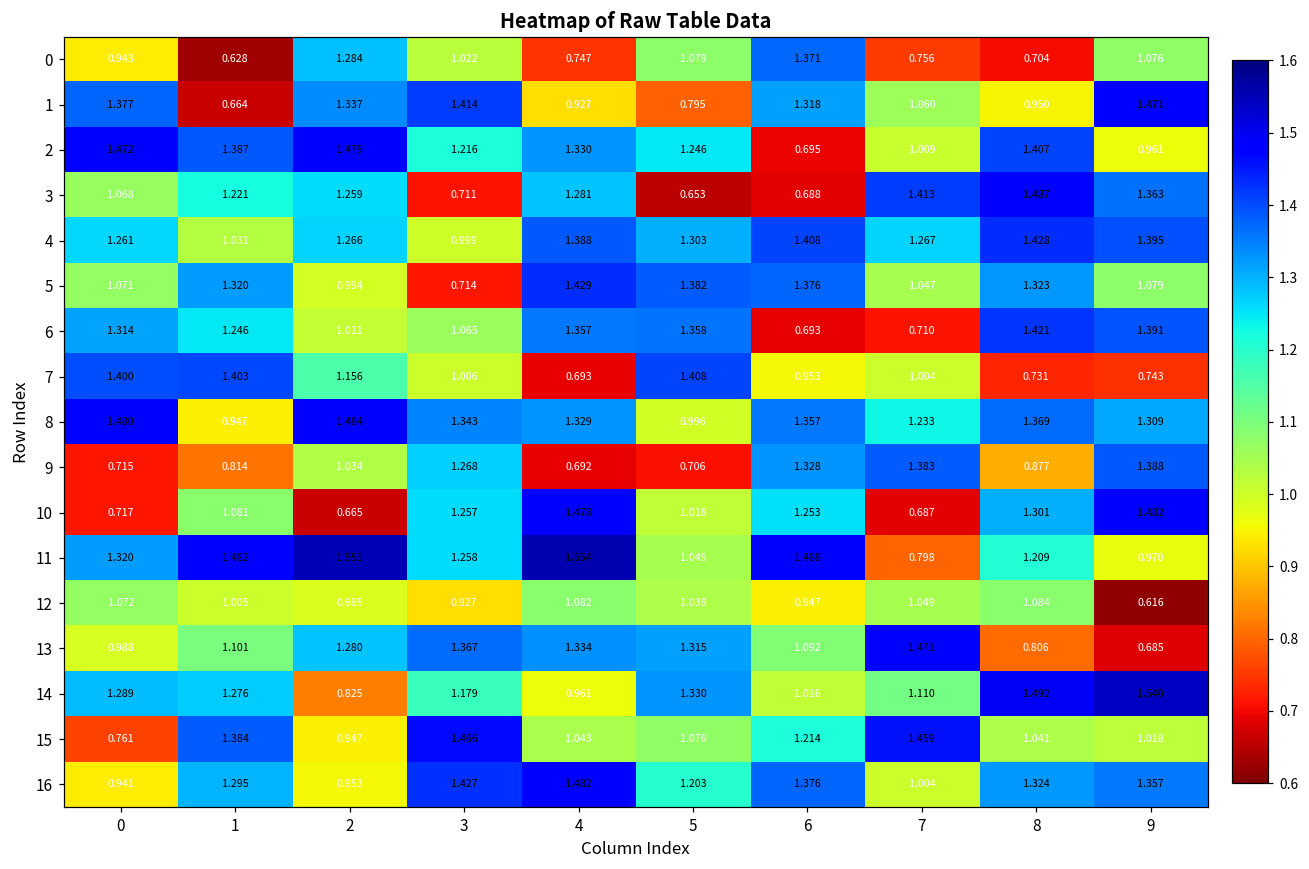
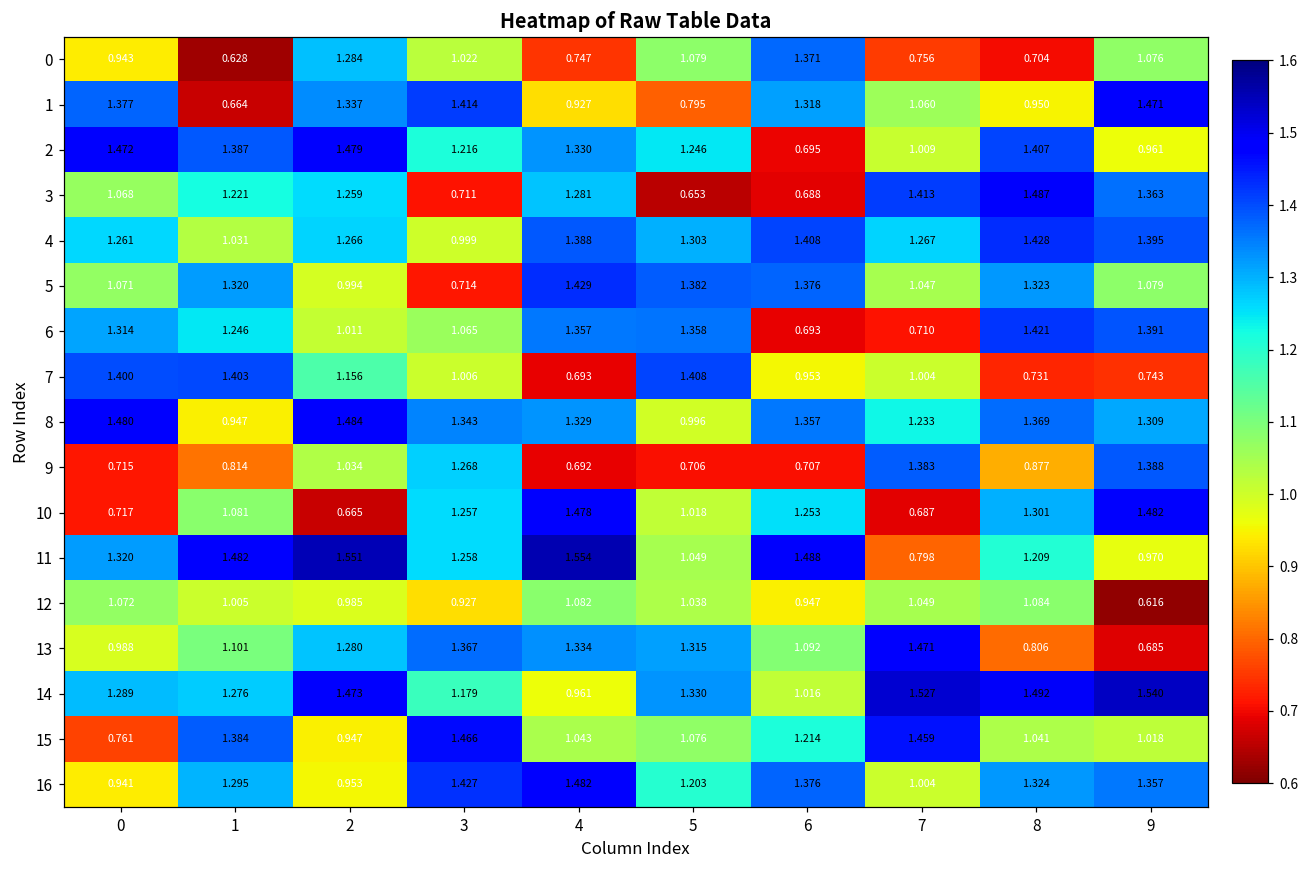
  {
    "0": {
      "0": 0.943,
      "1": 0.628,
      "2": 1.284,
      "3": 1.022,
      "4": 0.747,
      "5": 1.079,
      "6": 1.371,
      "7": 0.756,
      "8": 0.704,
      "9": 1.076
    },
    "1": {
      "0": 1.377,
      "1": 0.664,
      "2": 1.337,
      "3": 1.414,
      "4": 0.927,
      "5": 0.795,
      "6": 1.318,
      "7": 1.060,
      "8": 0.950,
      "9": 1.471
    },
    "2": {
      "0": 1.472,
      "1": 1.387,
      "2": 1.479,
      "3": 1.216,
      "4": 1.330,
      "5": 1.246,
      "6": 0.695,
      "7": 1.009,
      "8": 1.407,
      "9": 0.961
    },
    "3": {
      "0": 1.068,
      "1": 1.221,
      "2": 1.259,
      "3": 0.711,
      "4": 1.281,
      "5": 0.653,
      "6": 0.688,
      "7": 1.413,
      "8": 1.487,
      "9": 1.363
    },
    "4": {
      "0": 1.261,
      "1": 1.031,
      "2": 1.266,
      "3": 0.999,
      "4": 1.388,
      "5": 1.303,
      "6": 1.408,
      "7": 1.267,
      "8": 1.428,
      "9": 1.395
    },
    "5": {
      "0": 1.071,
      "1": 1.320,
      "2": 0.994,
      "3": 0.714,
      "4": 1.429,
      "5": 1.382,
      "6": 1.376,
      "7": 1.047,
      "8": 1.323,
      "9": 1.079
    },
    "6": {
      "0": 1.314,
      "1": 1.246,
      "2": 1.011,
      "3": 1.065,
      "4": 1.357,
      "5": 1.358,
      "6": 0.693,
      "7": 0.710,
      "8": 1.421,
      "9": 1.391
    },
    "7": {
      "0": 1.400,
      "1": 1.403,
      "2": 1.156,
      "3": 1.006,
      "4": 0.693,
      "5": 1.408,
      "6": 0.953,
      "7": 1.004,
      "8": 0.731,
      "9": 0.743
    },
    "8": {
      "0": 1.480,
      "1": 0.947,
      "2": 1.484,
      "3": 1.343,
      "4": 1.329,
      "5": 0.996,
      "6": 1.357,
      "7": 1.233,
      "8": 1.369,
      "9": 1.309
    },
    "9": {
      "0": 0.715,
      "1": 0.814,
      "2": 1.034,
      "3": 1.268,
      "4": 0.692,
      "5": 0.706,
-     "6": 1.328,
+     "6": 0.707,
      "7": 1.383,
      "8": 0.877,
      "9": 1.388
    },
    "10": {
      "0": 0.717,
      "1": 1.081,
      "2": 0.665,
      "3": 1.257,
      "4": 1.478,
      "5": 1.018,
      "6": 1.253,
      "7": 0.687,
      "8": 1.301,
      "9": 1.482
    },
    "11": {
      "0": 1.320,
      "1": 1.482,
      "2": 1.551,
      "3": 1.258,
      "4": 1.554,
      "5": 1.049,
      "6": 1.488,
      "7": 0.798,
      "8": 1.209,
      "9": 0.970
    },
    "12": {
      "0": 1.072,
      "1": 1.005,
      "2": 0.985,
      "3": 0.927,
      "4": 1.082,
      "5": 1.038,
      "6": 0.947,
      "7": 1.049,
      "8": 1.084,
      "9": 0.616
    },
    "13": {
      "0": 0.988,
      "1": 1.101,
      "2": 1.280,
      "3": 1.367,
      "4": 1.334,
      "5": 1.315,
      "6": 1.092,
      "7": 1.471,
      "8": 0.806,
      "9": 0.685
    },
    "14": {
      "0": 1.289,
      "1": 1.276,
-     "2": 0.825,
+     "2": 1.473,
      "3": 1.179,
      "4": 0.961,
      "5": 1.330,
      "6": 1.016,
-     "7": 1.110,
+     "7": 1.527,
      "8": 1.492,
      "9": 1.540
    },
    "15": {
      "0": 0.761,
      "1": 1.384,
      "2": 0.947,
      "3": 1.466,
      "4": 1.043,
      "5": 1.076,
      "6": 1.214,
      "7": 1.459,
      "8": 1.041,
      "9": 1.018
    },
    "16": {
      "0": 0.941,
      "1": 1.295,
      "2": 0.953,
      "3": 1.427,
      "4": 1.482,
      "5": 1.203,
      "6": 1.376,
      "7": 1.004,
      "8": 1.324,
      "9": 1.357
    }
  }
